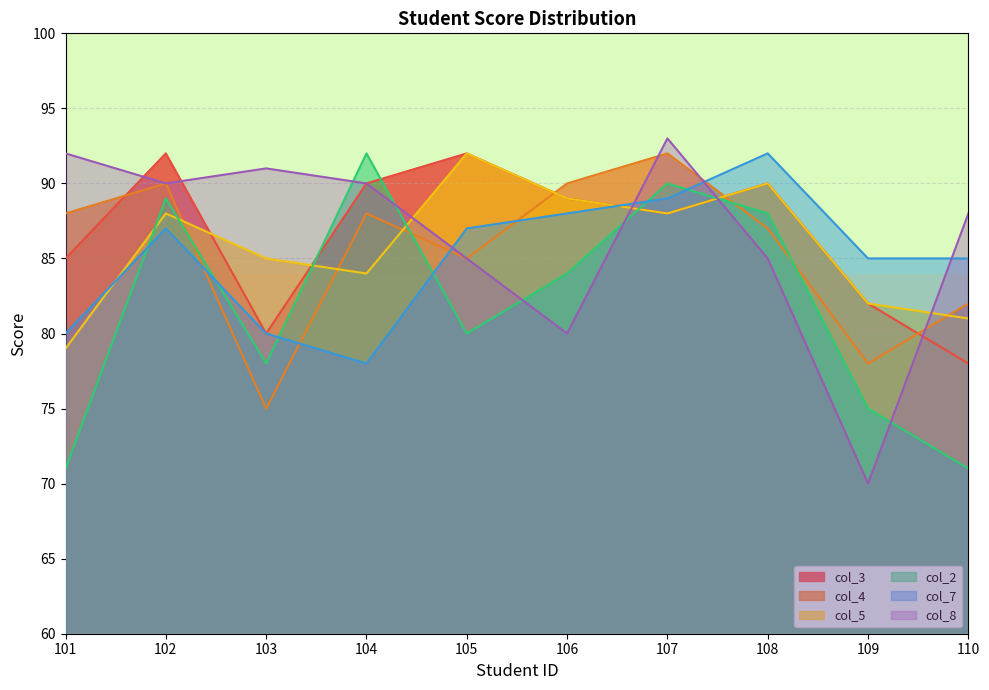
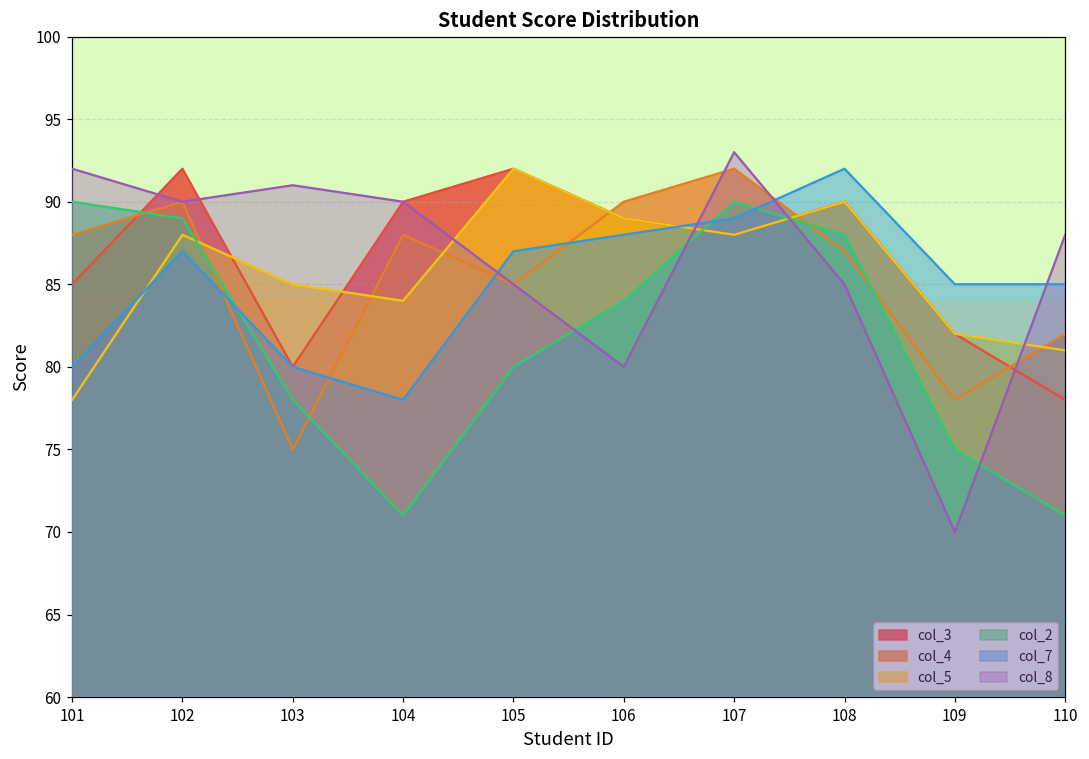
  {
    "col_5": {
-     "101": 79,
+     "101": 78,
      "102": 88,
      "103": 85,
      "104": 84,
      "110": 81
    },
    "col_2": {
-     "101": 71,
+     "101": 90,
      "102": 89,
      "103": 78,
-     "104": 92,
+     "104": 71,
      "105": 80,
      "106": 84,
      "107": 90,
      "108": 88,
      "109": 75,
      "110": 71
    },
    "col_7": {
      "101": 80,
      "102": 87,
      "104": 78,
      "105": 87,
      "106": 88,
      "107": 89,
      "108": 92,
      "109": 85,
      "110": 85
    },
    "col_8": {
      "101": 92,
      "103": 91,
      "106": 80,
      "107": 93,
      "108": 85,
      "109": 70,
      "110": 88
    }
  }
